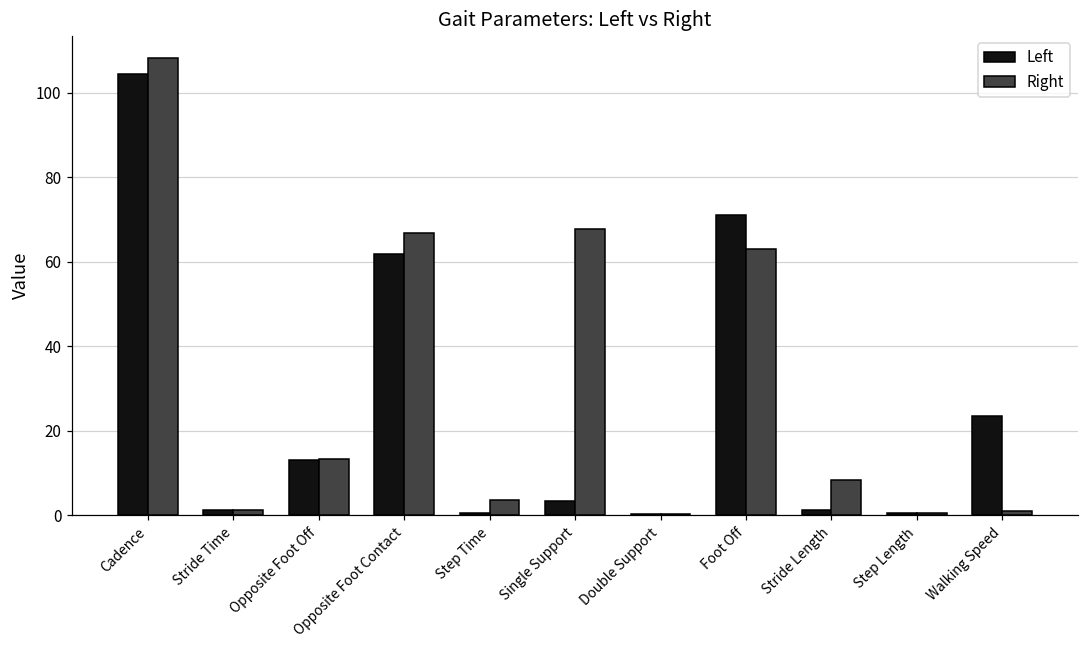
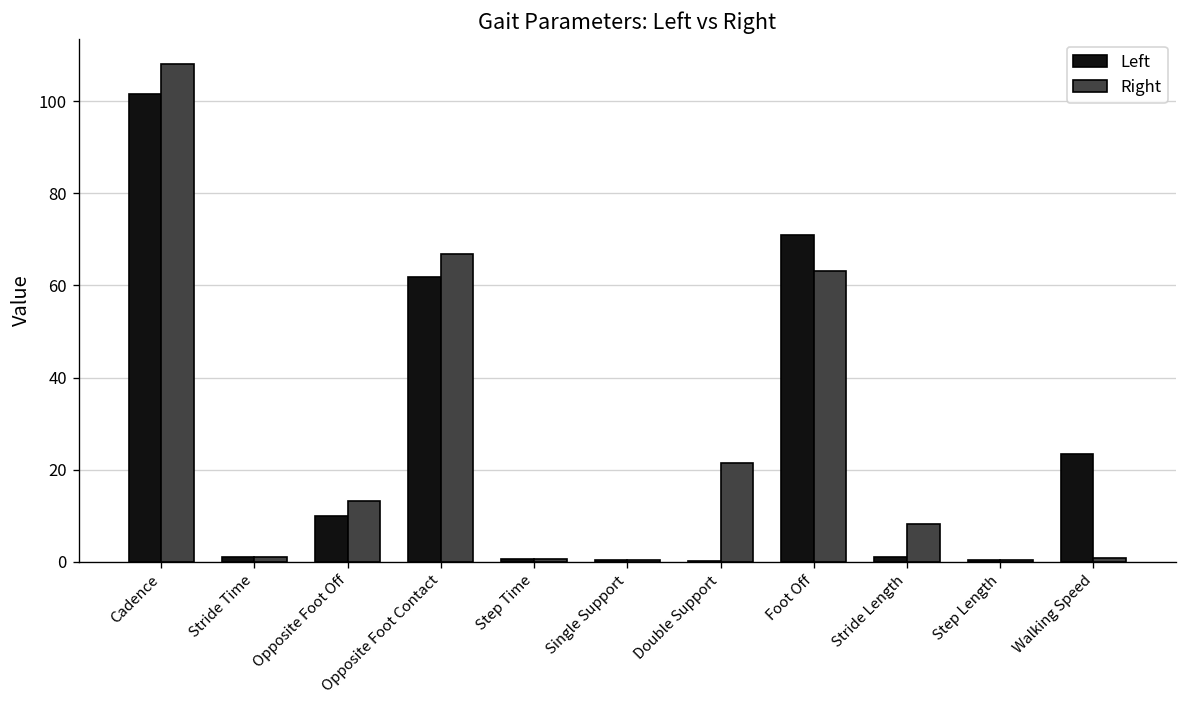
  {
    "Left": {
-     "Cadence": 104,
+     "Cadence": 102,
      "Stride Time": 1,
-     "Opposite Foot Off": 13,
+     "Opposite Foot Off": 10,
      "Opposite Foot Contact": 62,
-     "Single Support": 3,
+     "Single Support": 0,
      "Foot Off": 71,
      "Stride Length": 1,
      "Walking Speed": 23
    },
    "Right": {
      "Cadence": 108,
      "Stride Time": 1,
      "Opposite Foot Off": 13,
      "Opposite Foot Contact": 67,
-     "Step Time": 4,
-     "Single Support": 68,
-     "Double Support": 0,
+     "Step Time": 1,
+     "Single Support": 0,
+     "Double Support": 21,
      "Foot Off": 63,
      "Stride Length": 8,
      "Walking Speed": 1
    }
  }
